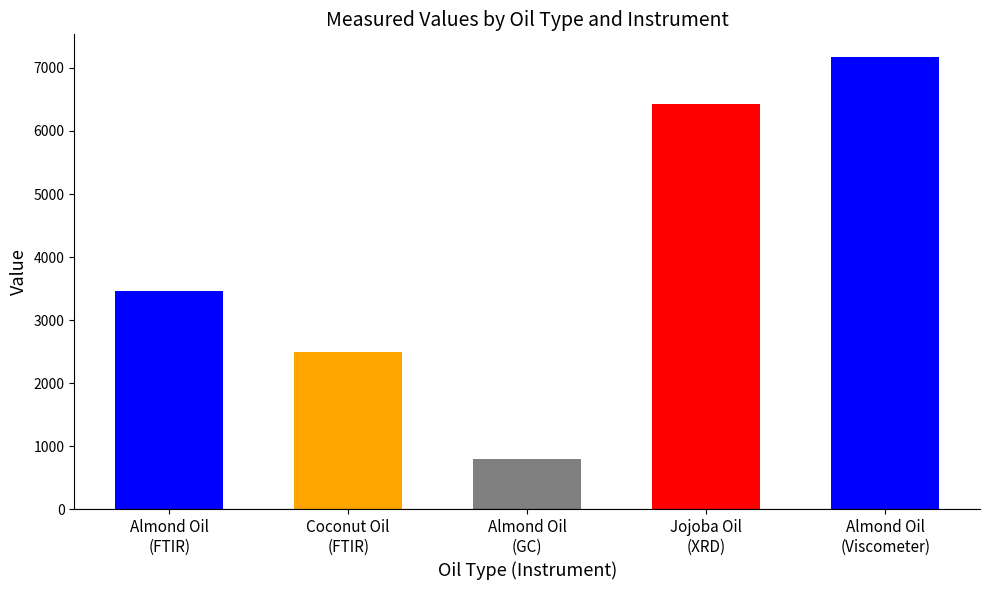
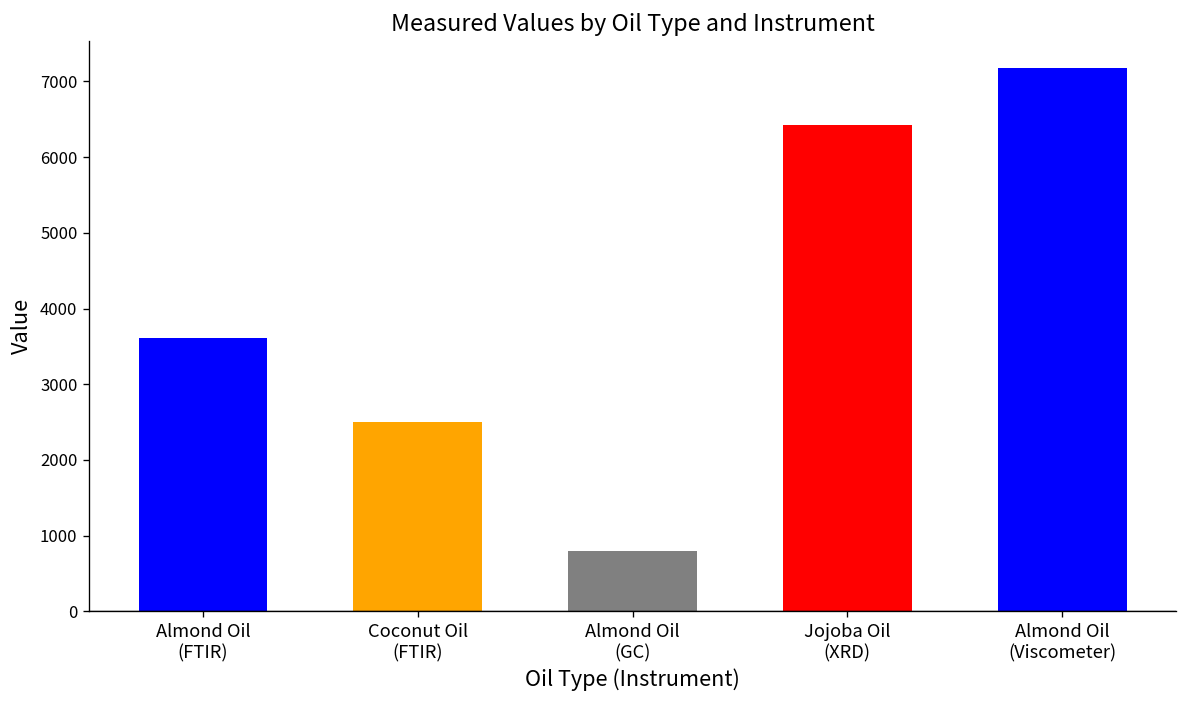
  {
-   "Almond Oil (FTIR)": 3500,
+   "Almond Oil (FTIR)": 3600,
    "Coconut Oil (FTIR)": 2500,
    "Almond Oil (GC)": 800,
    "Jojoba Oil (XRD)": 6400,
    "Almond Oil (Viscometer)": 7200
  }
